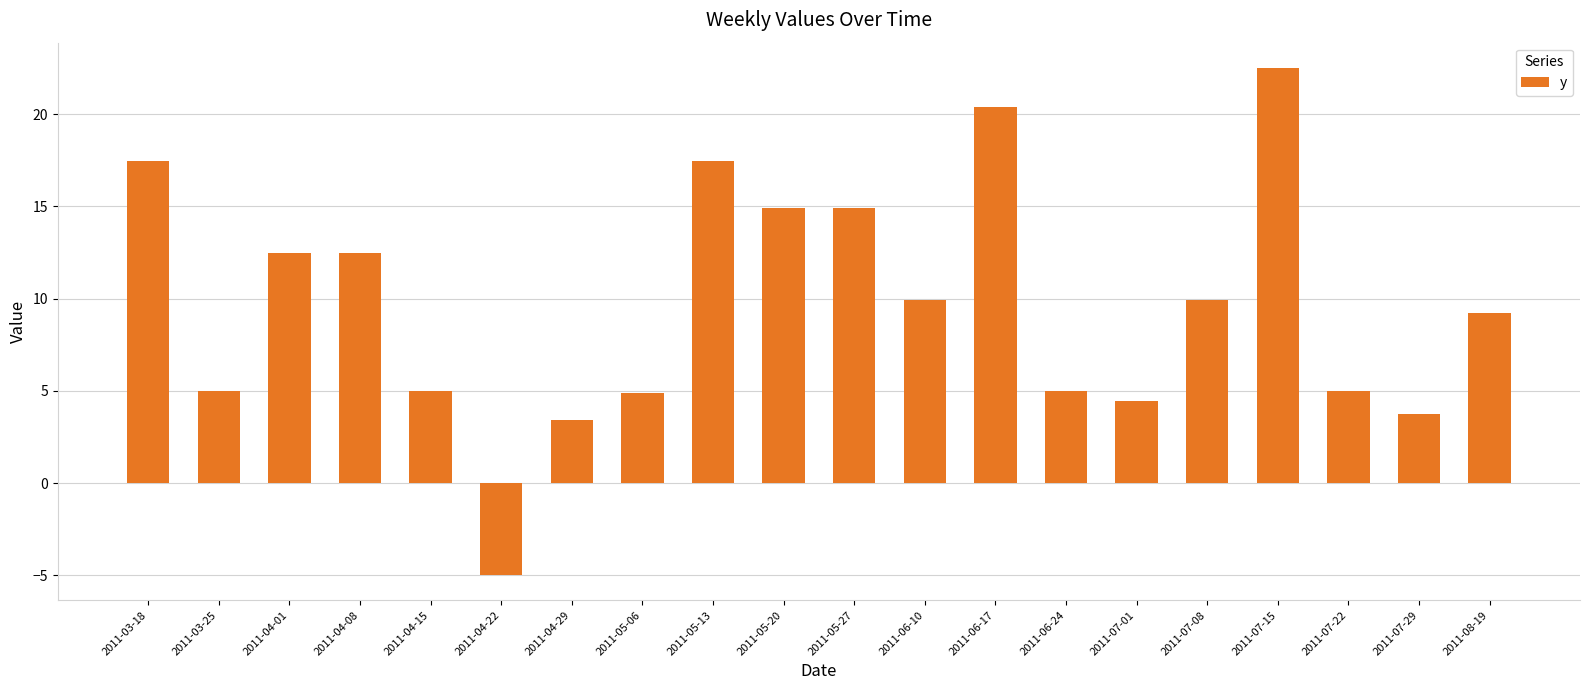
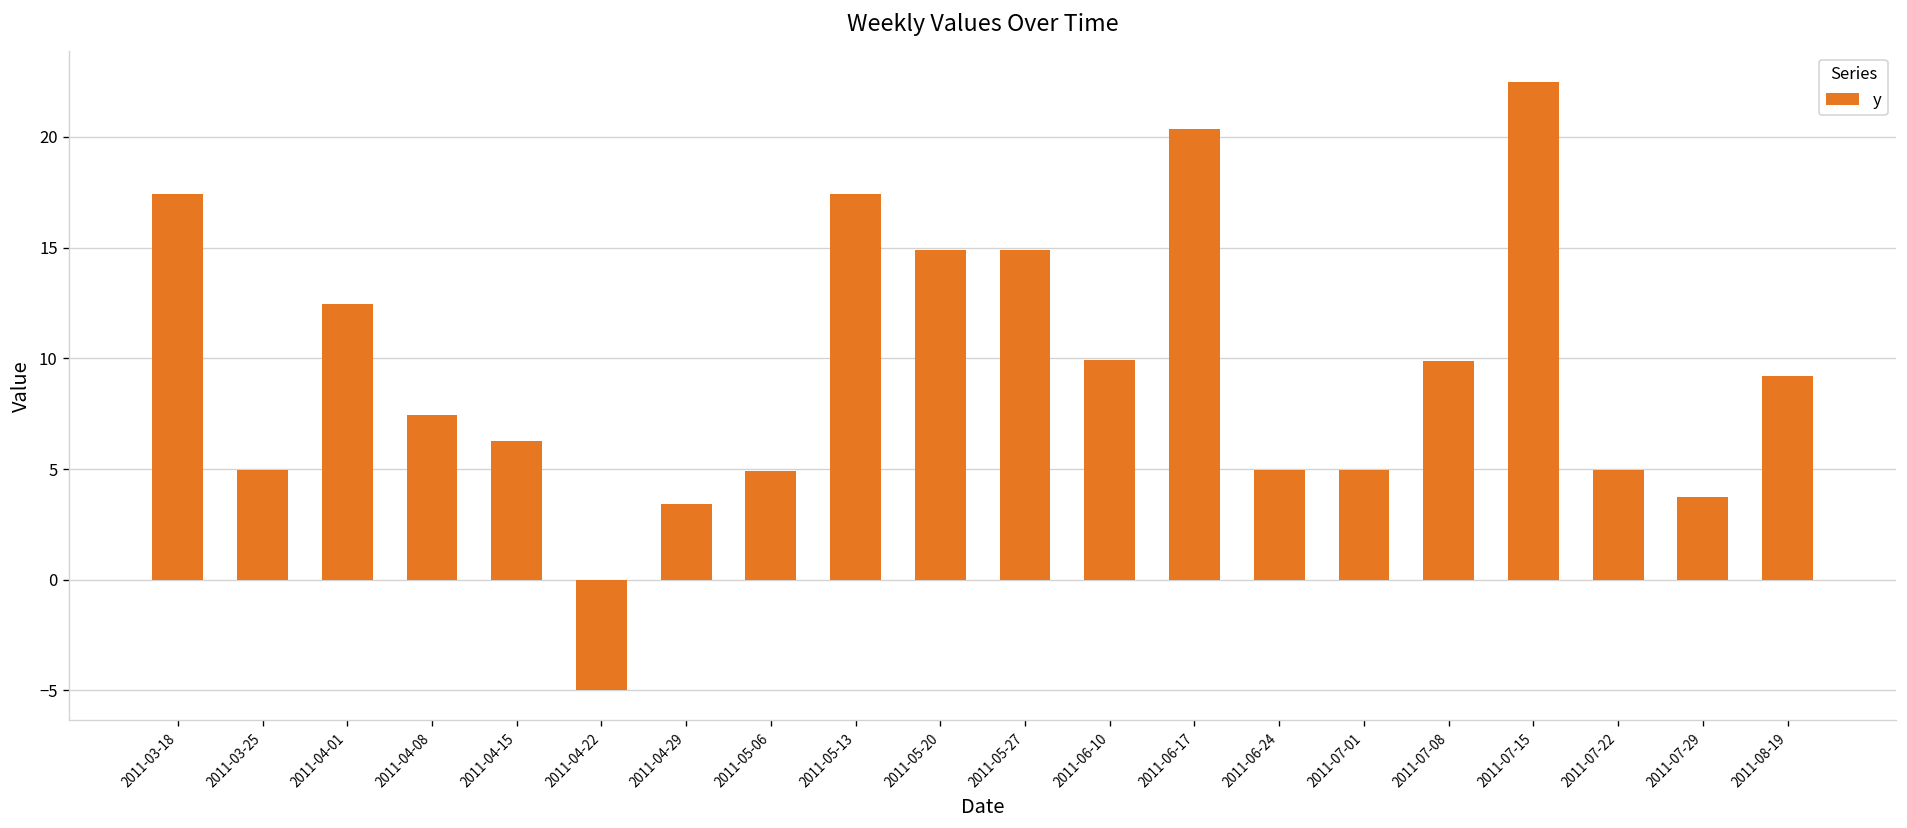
  {
    "2011-03-18": 17.4,
    "2011-03-25": 5.0,
    "2011-04-01": 12.5,
-   "2011-04-08": 12.5,
-   "2011-04-15": 5.0,
+   "2011-04-08": 7.5,
+   "2011-04-15": 6.3,
    "2011-04-22": -5.0,
    "2011-04-29": 3.4,
    "2011-05-06": 4.9,
    "2011-05-13": 17.4,
    "2011-05-20": 14.9,
    "2011-05-27": 14.9,
    "2011-06-10": 9.9,
    "2011-06-17": 20.4,
    "2011-06-24": 5.0,
-   "2011-07-01": 4.5,
+   "2011-07-01": 5.0,
    "2011-07-08": 9.9,
    "2011-07-15": 22.5,
    "2011-07-22": 5.0,
    "2011-07-29": 3.7,
    "2011-08-19": 9.2
  }
